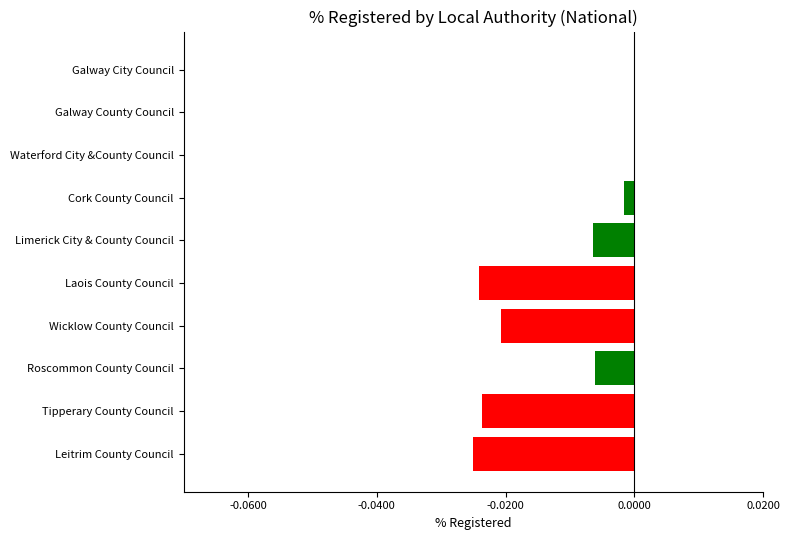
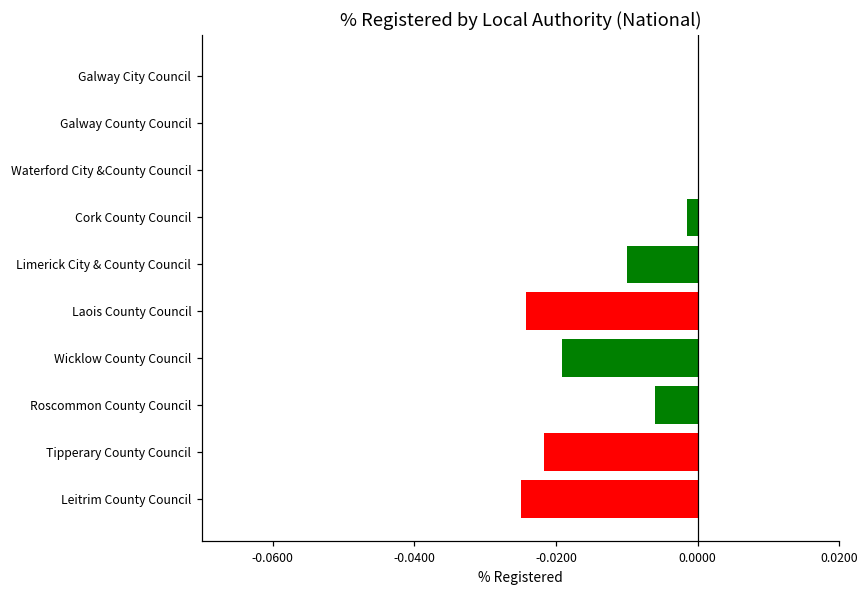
  {
    "Galway City Council": 0.000,
    "Galway County Council": 0.000,
    "Waterford City &County Council": 0.000,
    "Cork County Council": -0.002,
-   "Limerick City & County Council": -0.006,
+   "Limerick City & County Council": -0.010,
    "Laois County Council": -0.024,
-   "Wicklow County Council": -0.021,
+   "Wicklow County Council": -0.019,
    "Roscommon County Council": -0.006,
-   "Tipperary County Council": -0.024,
+   "Tipperary County Council": -0.022,
    "Leitrim County Council": -0.025
  }
